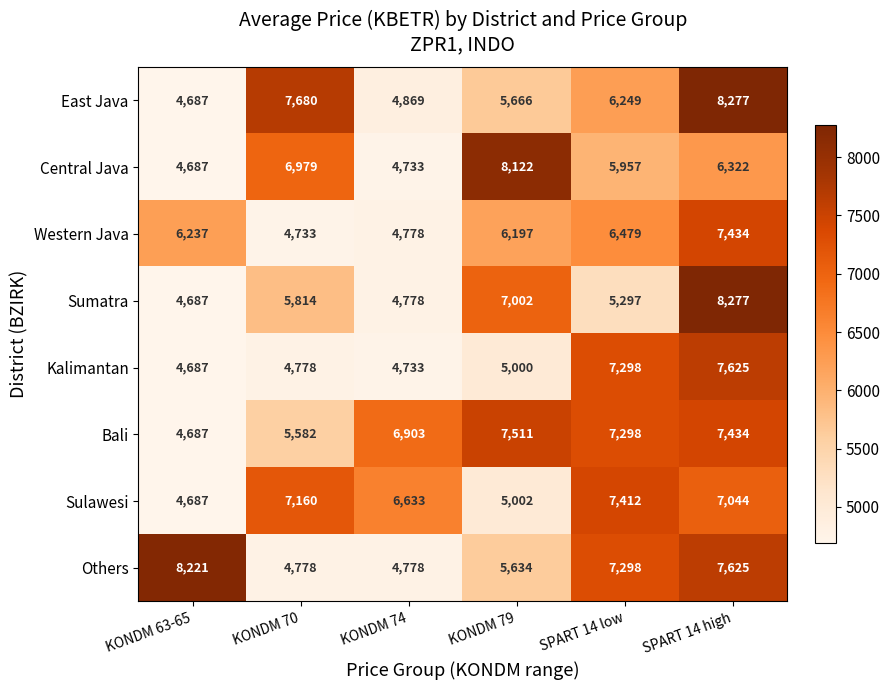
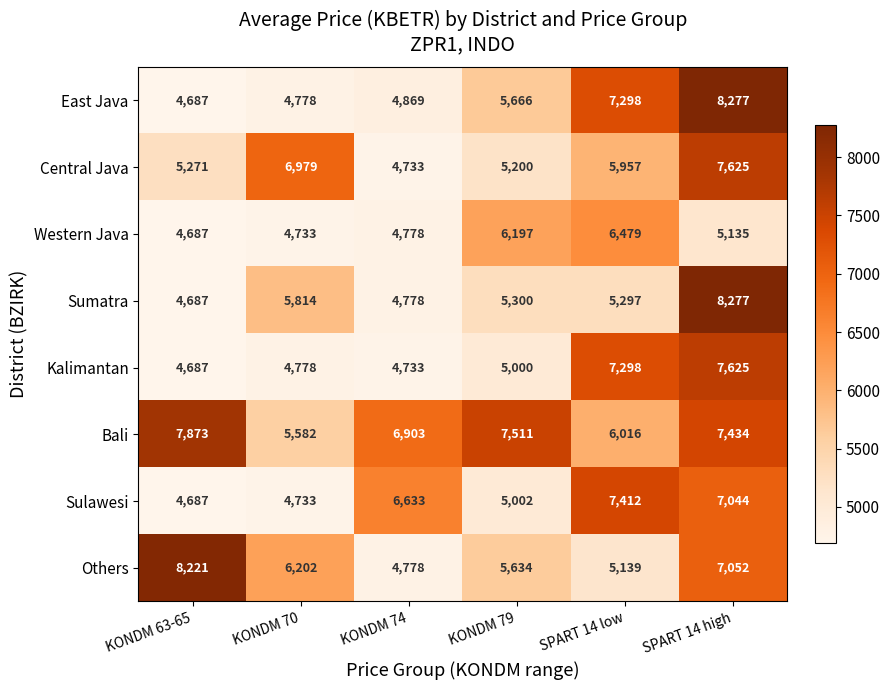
  {
    "East Java": {
      "KONDM 63-65": "4,687",
-     "KONDM 70": "7,680",
+     "KONDM 70": "4,778",
      "KONDM 74": "4,869",
      "KONDM 79": "5,666",
-     "SPART 14 low": "6,249",
+     "SPART 14 low": "7,298",
      "SPART 14 high": "8,277"
    },
    "Central Java": {
-     "KONDM 63-65": "4,687",
+     "KONDM 63-65": "5,271",
      "KONDM 70": "6,979",
      "KONDM 74": "4,733",
-     "KONDM 79": "8,122",
+     "KONDM 79": "5,200",
      "SPART 14 low": "5,957",
-     "SPART 14 high": "6,322"
+     "SPART 14 high": "7,625"
    },
    "Western Java": {
-     "KONDM 63-65": "6,237",
+     "KONDM 63-65": "4,687",
      "KONDM 70": "4,733",
      "KONDM 74": "4,778",
      "KONDM 79": "6,197",
      "SPART 14 low": "6,479",
-     "SPART 14 high": "7,434"
+     "SPART 14 high": "5,135"
    },
    "Sumatra": {
      "KONDM 63-65": "4,687",
      "KONDM 70": "5,814",
      "KONDM 74": "4,778",
-     "KONDM 79": "7,002",
+     "KONDM 79": "5,300",
      "SPART 14 low": "5,297",
      "SPART 14 high": "8,277"
    },
    "Kalimantan": {
      "KONDM 63-65": "4,687",
      "KONDM 70": "4,778",
      "KONDM 74": "4,733",
      "KONDM 79": "5,000",
      "SPART 14 low": "7,298",
      "SPART 14 high": "7,625"
    },
    "Bali": {
-     "KONDM 63-65": "4,687",
+     "KONDM 63-65": "7,873",
      "KONDM 70": "5,582",
      "KONDM 74": "6,903",
      "KONDM 79": "7,511",
-     "SPART 14 low": "7,298",
+     "SPART 14 low": "6,016",
      "SPART 14 high": "7,434"
    },
    "Sulawesi": {
      "KONDM 63-65": "4,687",
-     "KONDM 70": "7,160",
+     "KONDM 70": "4,733",
      "KONDM 74": "6,633",
      "KONDM 79": "5,002",
      "SPART 14 low": "7,412",
      "SPART 14 high": "7,044"
    },
    "Others": {
      "KONDM 63-65": "8,221",
-     "KONDM 70": "4,778",
+     "KONDM 70": "6,202",
      "KONDM 74": "4,778",
      "KONDM 79": "5,634",
-     "SPART 14 low": "7,298",
-     "SPART 14 high": "7,625"
+     "SPART 14 low": "5,139",
+     "SPART 14 high": "7,052"
    }
  }
